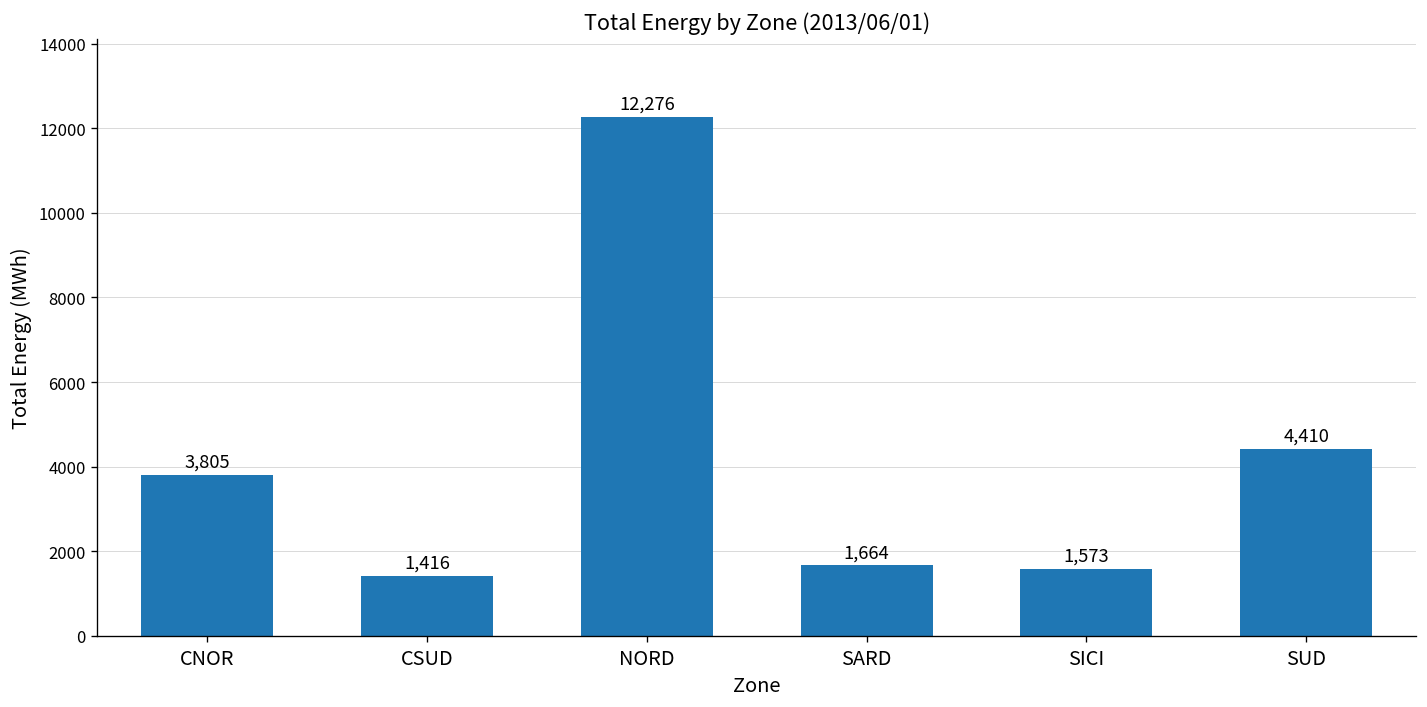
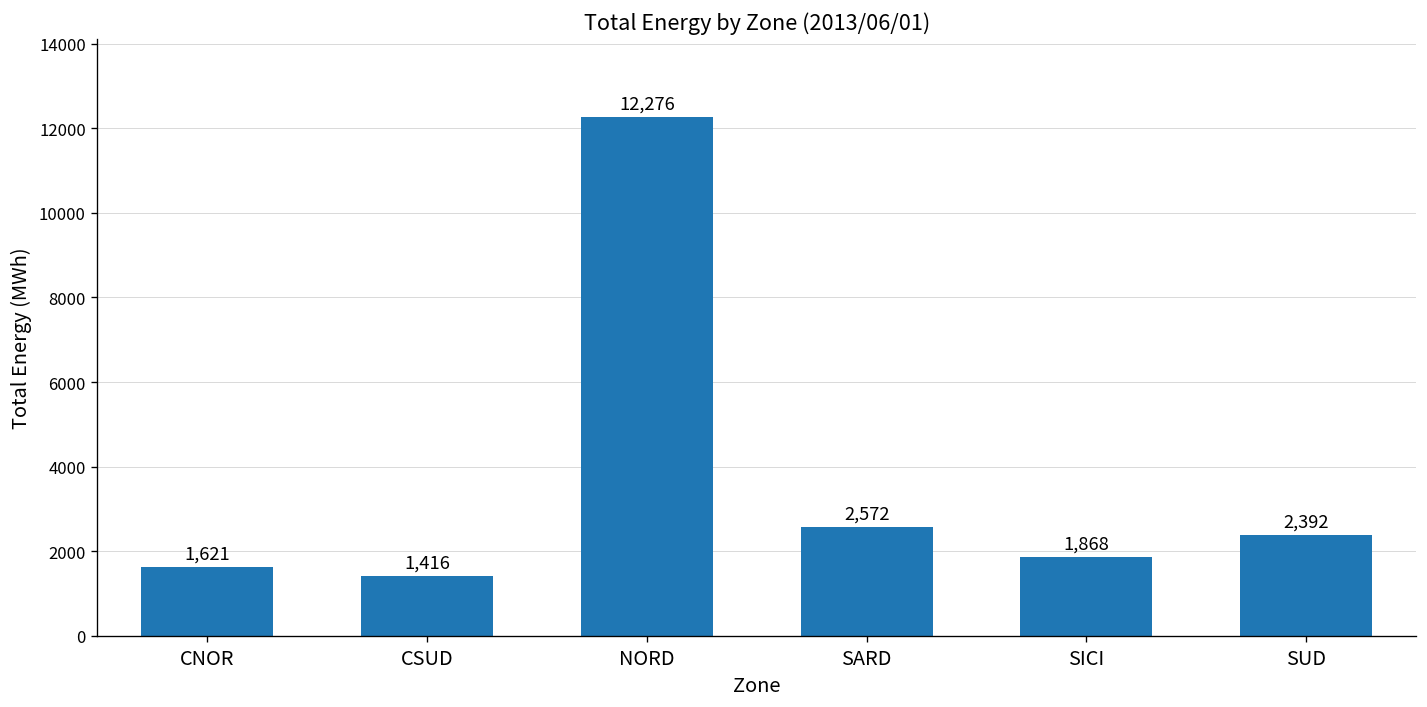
  {
-   "CNOR": "3,805",
+   "CNOR": "1,621",
    "CSUD": "1,416",
    "NORD": "12,276",
-   "SARD": "1,664",
-   "SICI": "1,573",
-   "SUD": "4,410"
+   "SARD": "2,572",
+   "SICI": "1,868",
+   "SUD": "2,392"
  }
